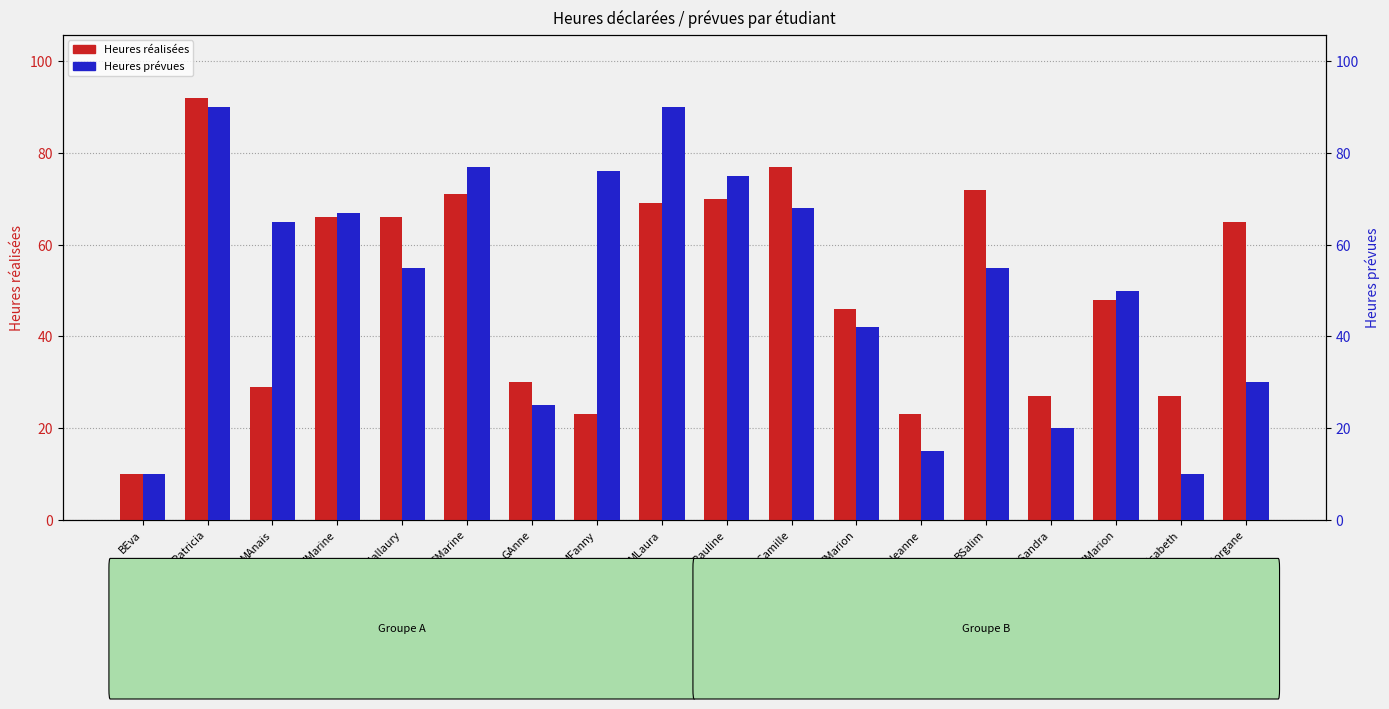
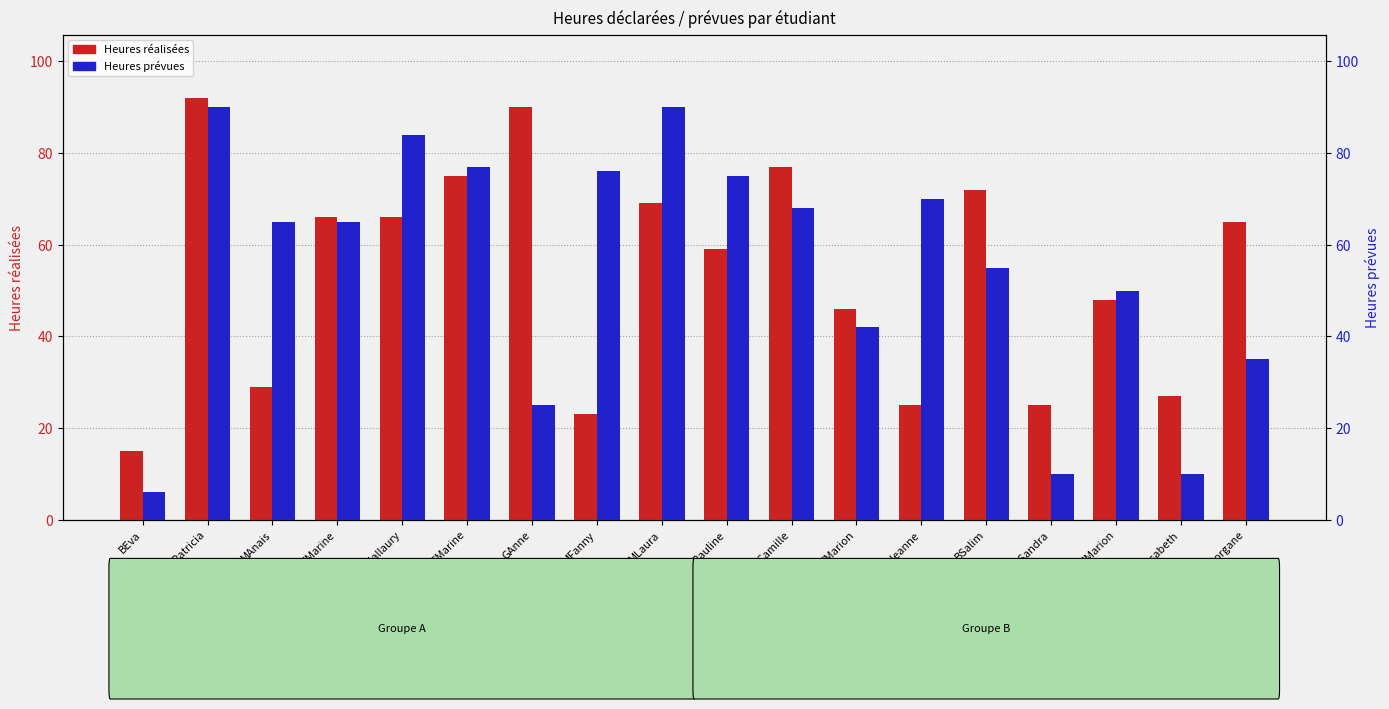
  {
    "Heures réalisées": {
-     "BEva": 10,
+     "BEva": 15,
      "VPatricia": 92,
      "MAnais": 29,
      "MMarine": 66,
      "BMallaury": 66,
-     "SMarine": 71,
-     "GAnne": 30,
+     "SMarine": 75,
+     "GAnne": 90,
      "MFanny": 23,
      "MLaura": 69,
-     "UPauline": 70,
+     "UPauline": 59,
      "DCamille": 77,
      "TMarion": 46,
-     "RMarie-Jeanne": 23,
+     "RMarie-Jeanne": 25,
      "BSalim": 72,
-     "ISandra": 27,
+     "ISandra": 25,
      "CMarion": 48,
      "RElisabeth": 27,
      "CMorgane": 65
    },
    "Heures prévues": {
-     "BEva": 10,
+     "BEva": 6,
      "VPatricia": 90,
      "MAnais": 65,
-     "MMarine": 67,
-     "BMallaury": 55,
+     "MMarine": 65,
+     "BMallaury": 84,
      "SMarine": 77,
      "GAnne": 25,
      "MFanny": 76,
      "MLaura": 90,
      "UPauline": 75,
      "DCamille": 68,
      "TMarion": 42,
-     "RMarie-Jeanne": 15,
+     "RMarie-Jeanne": 70,
      "BSalim": 55,
-     "ISandra": 20,
+     "ISandra": 10,
      "CMarion": 50,
      "RElisabeth": 10,
-     "CMorgane": 30
+     "CMorgane": 35
    }
  }
